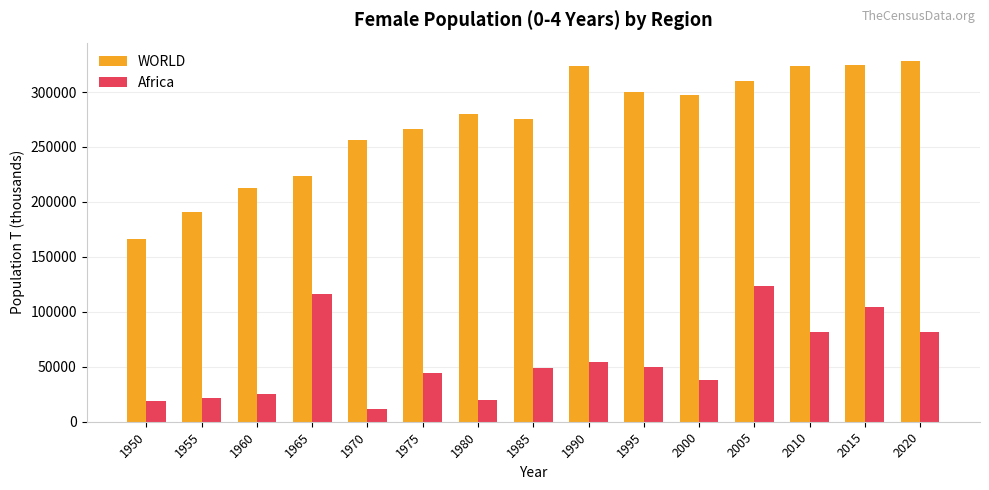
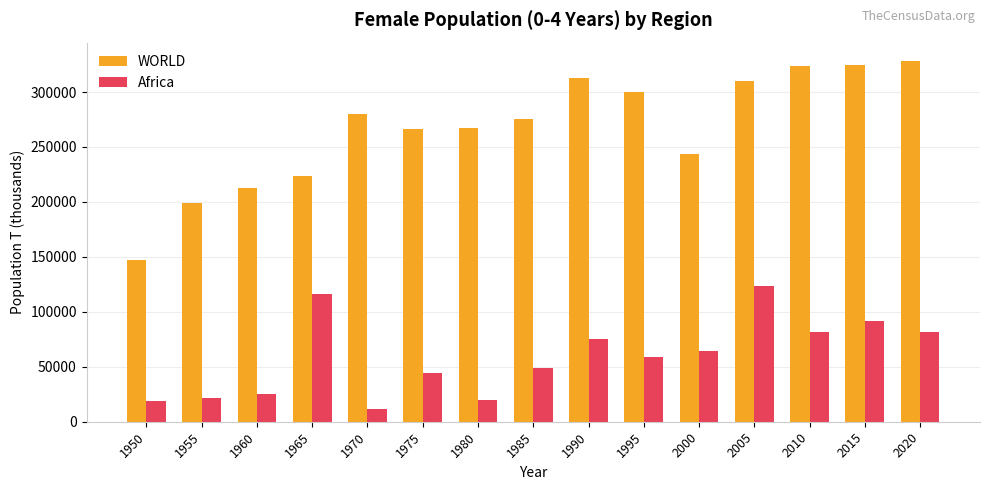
  {
    "WORLD": {
-     "1950": 166000,
-     "1955": 191000,
+     "1950": 147000,
+     "1955": 199000,
      "1960": 212000,
      "1965": 223000,
-     "1970": 257000,
+     "1970": 280000,
      "1975": 266000,
-     "1980": 280000,
+     "1980": 267000,
      "1985": 275000,
-     "1990": 324000,
+     "1990": 313000,
      "1995": 300000,
-     "2000": 298000,
+     "2000": 243000,
      "2005": 310000,
      "2010": 324000,
      "2015": 324000,
      "2020": 329000
    },
    "Africa": {
      "1950": 19000,
      "1955": 22000,
      "1960": 25000,
      "1965": 116000,
      "1970": 12000,
      "1975": 44000,
      "1980": 20000,
      "1985": 49000,
-     "1990": 54000,
-     "1995": 50000,
-     "2000": 38000,
+     "1990": 75000,
+     "1995": 59000,
+     "2000": 65000,
      "2005": 123000,
      "2010": 82000,
-     "2015": 105000,
+     "2015": 91000,
      "2020": 81000
    }
  }
